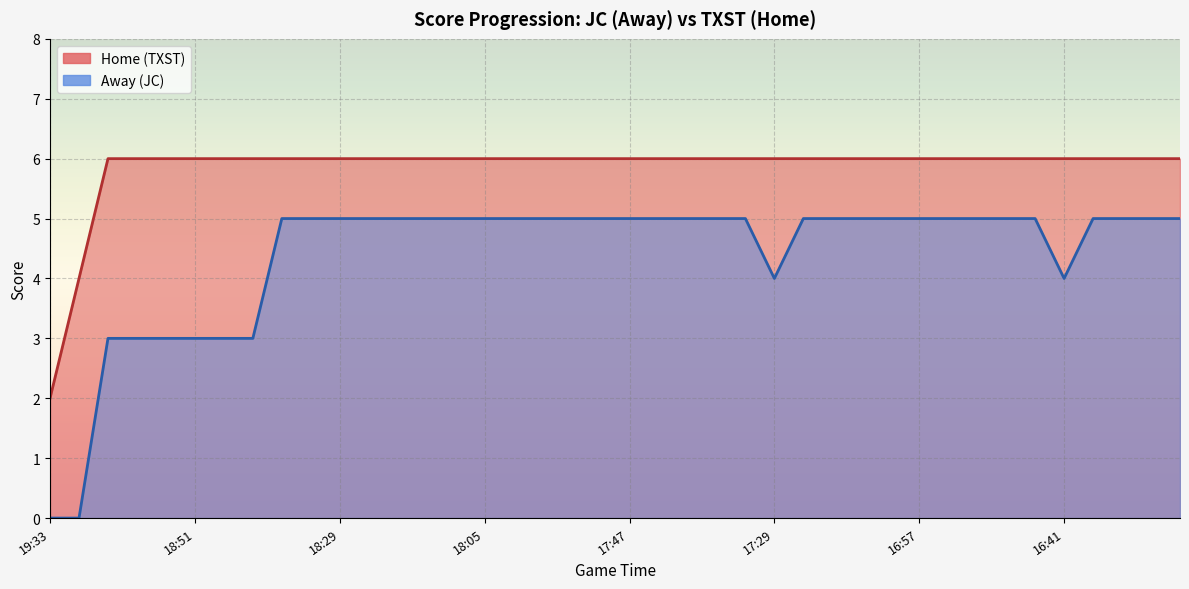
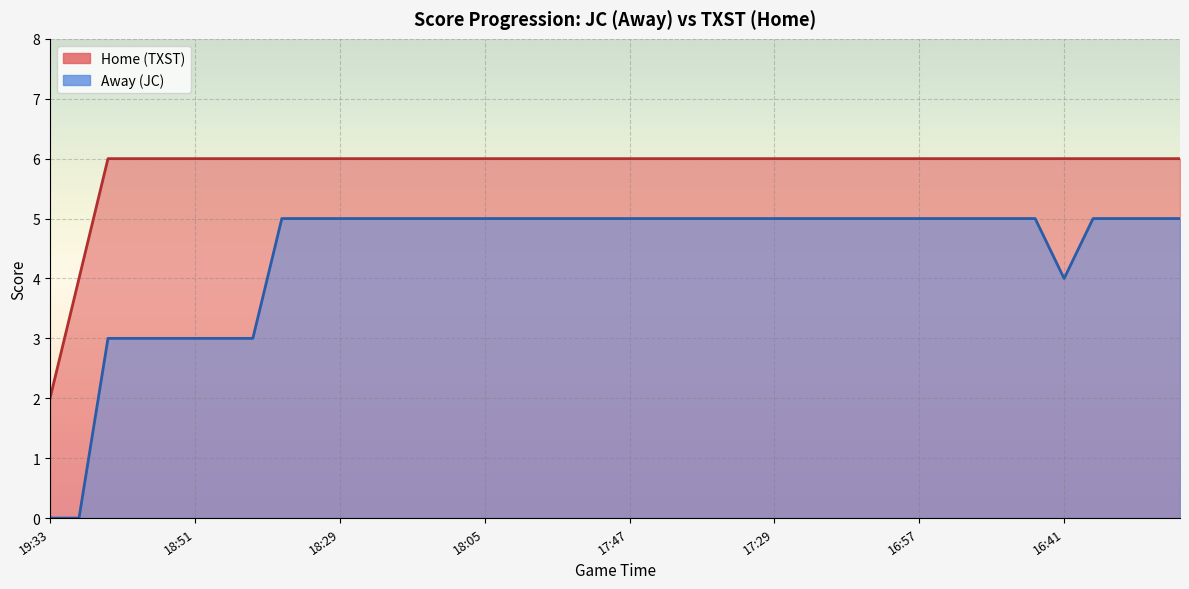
  {
    "Home (TXST)": {
      "17:29": 6,
      "16:41": 6
    },
    "Away (JC)": {
-     "17:29": 4,
+     "17:29": 5,
      "16:41": 4
    }
  }
